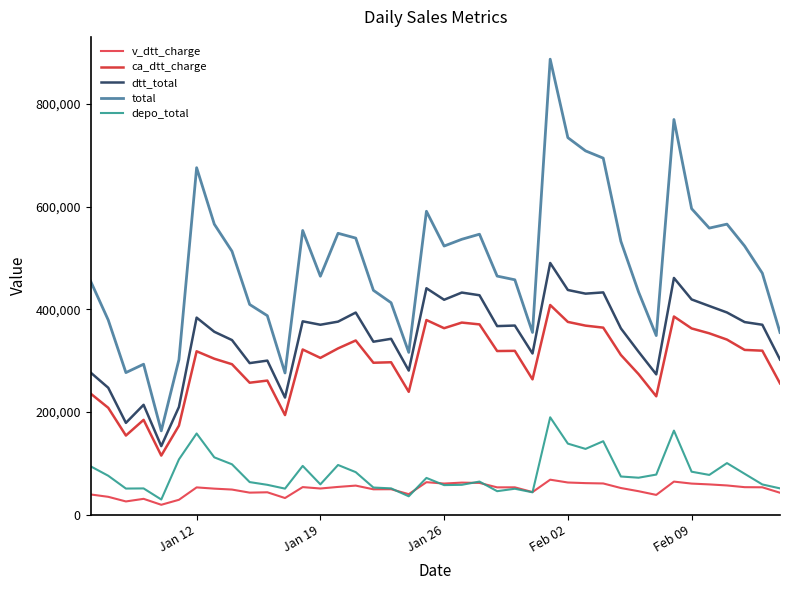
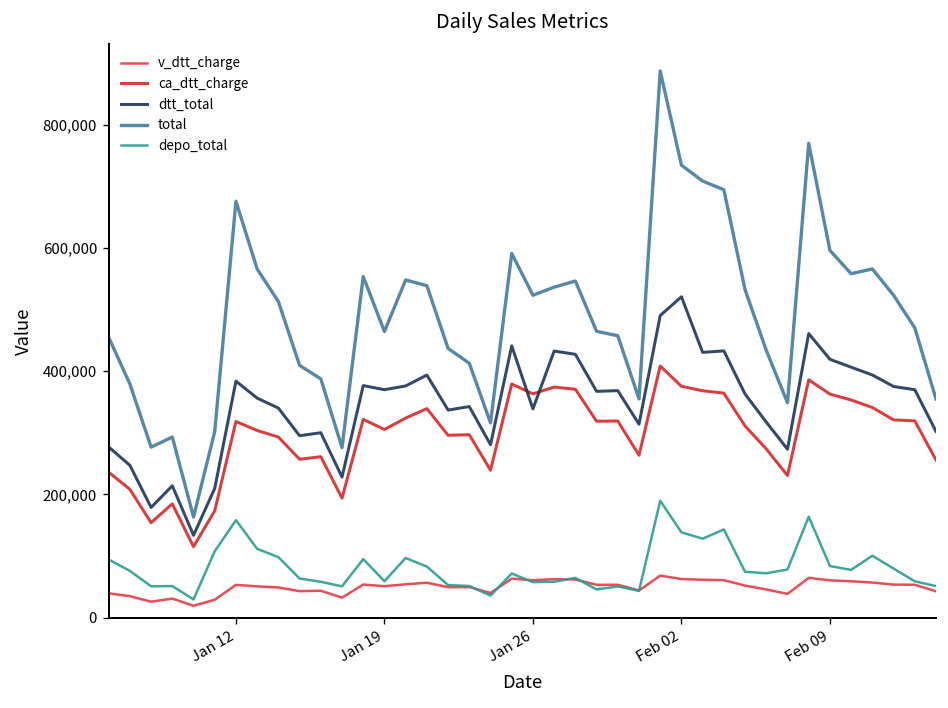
  {
    "dtt_total": {
      "Jan 12": "380,000",
      "Jan 19": "370,000",
-     "Jan 26": "420,000",
-     "Feb 02": "440,000",
+     "Jan 26": "340,000",
+     "Feb 02": "520,000",
      "Feb 09": "420,000"
    }
  }
